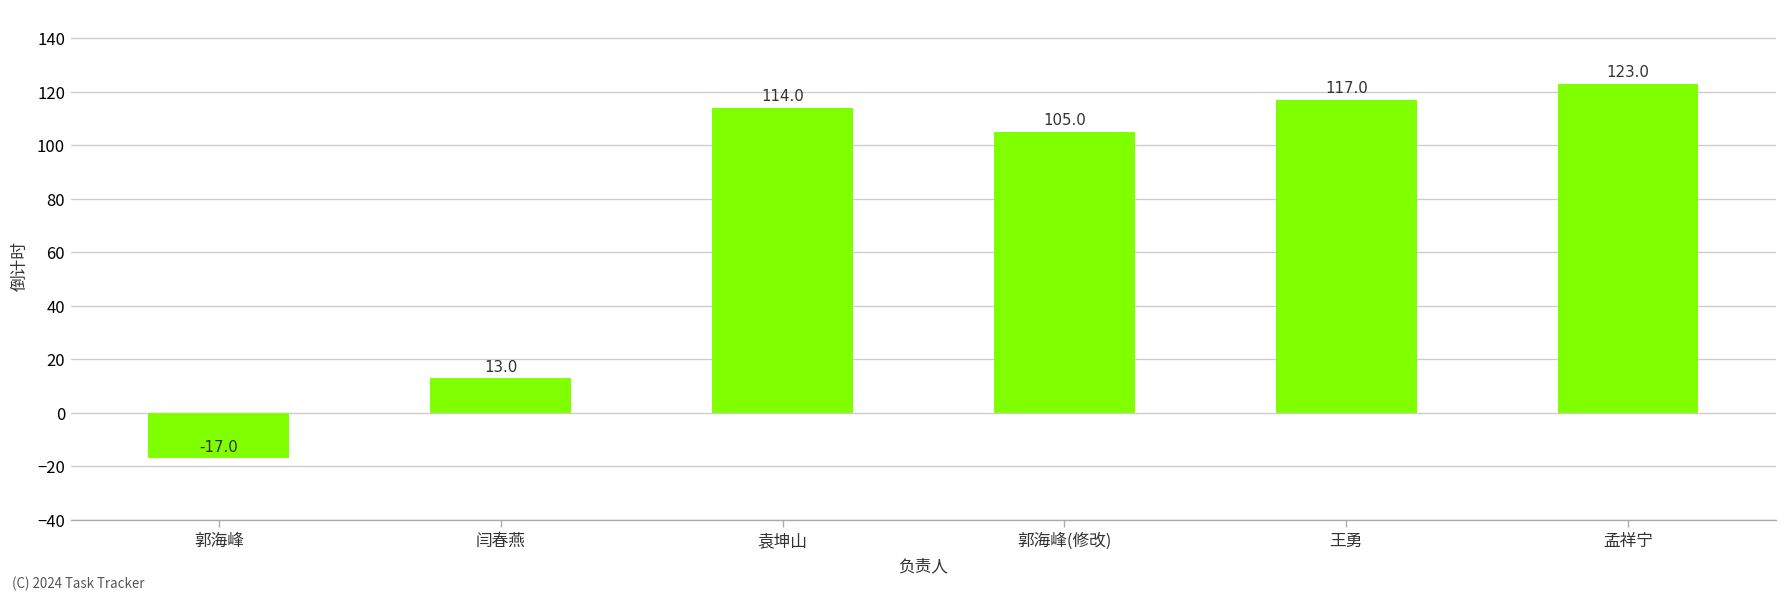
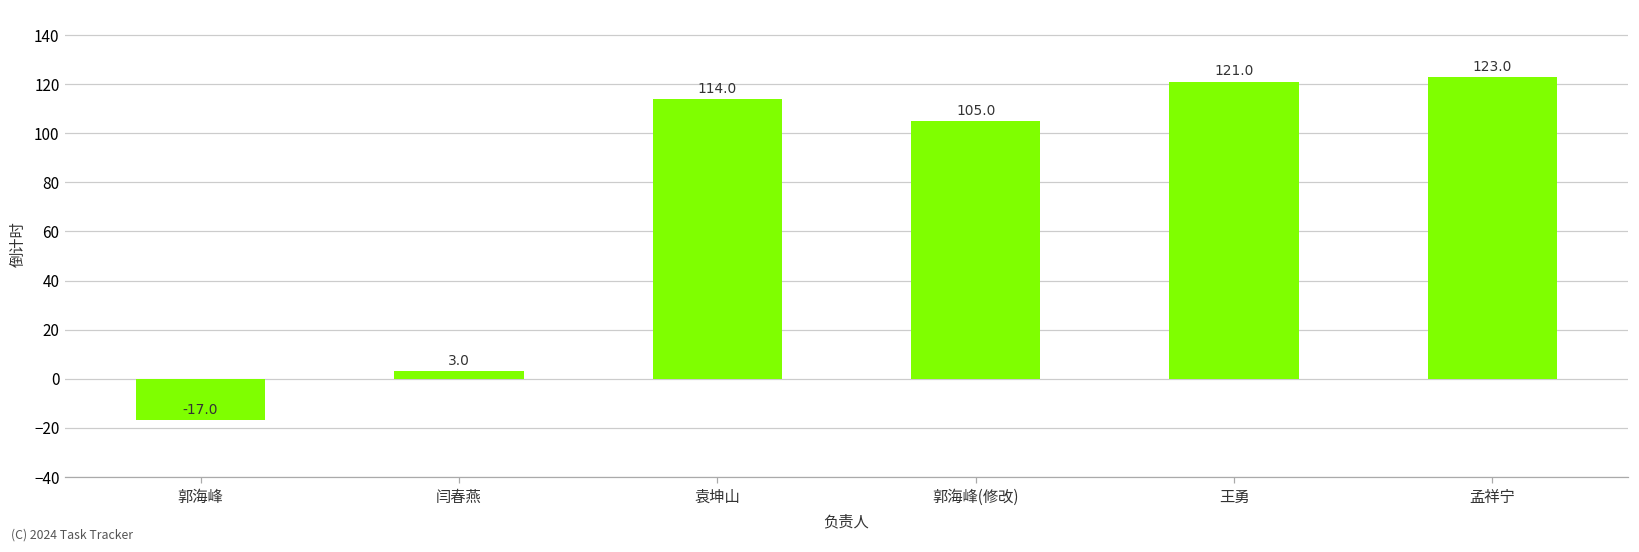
  {
    "郭海峰": -17.0,
-   "闫春燕": 13.0,
+   "闫春燕": 3.0,
    "袁坤山": 114.0,
    "郭海峰(修改)": 105.0,
-   "王勇": 117.0,
+   "王勇": 121.0,
    "孟祥宁": 123.0
  }
